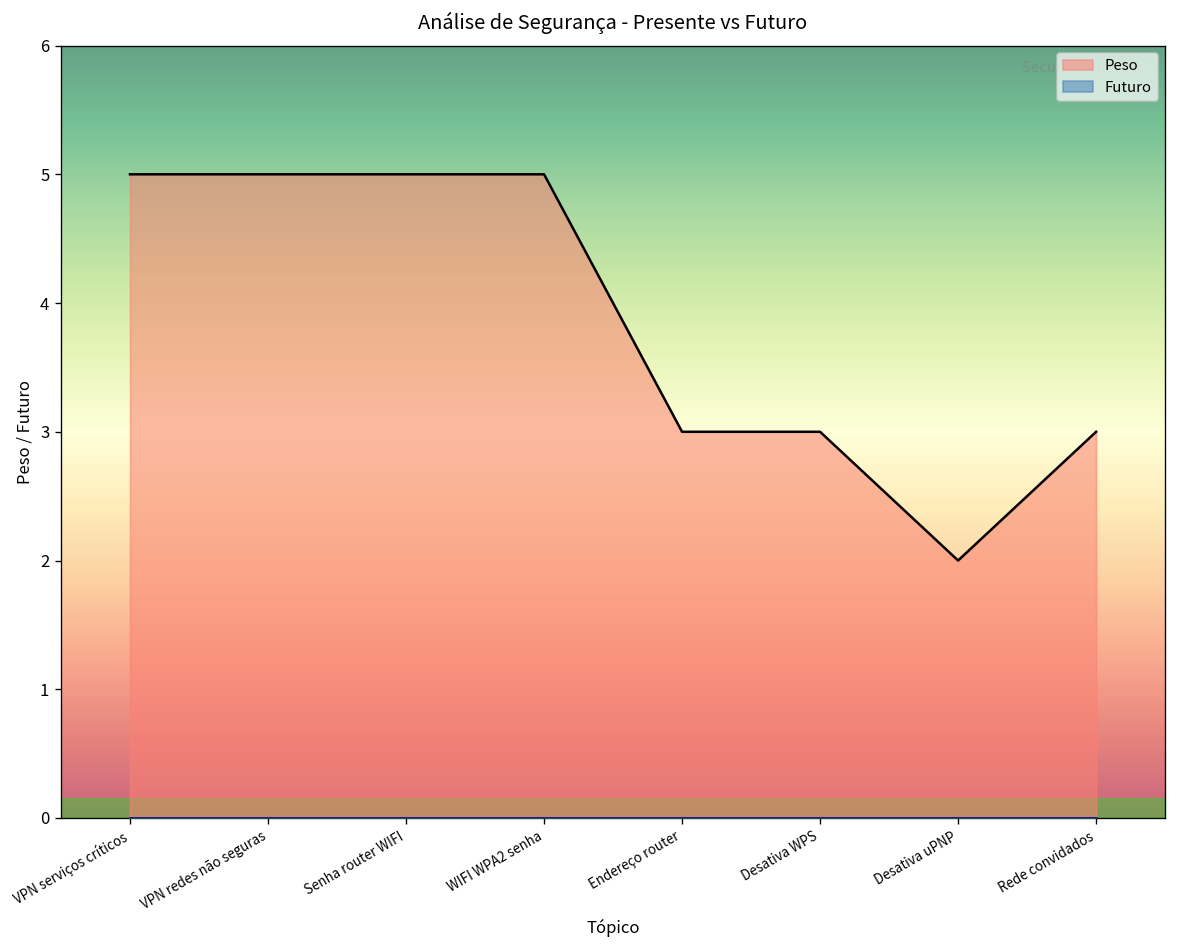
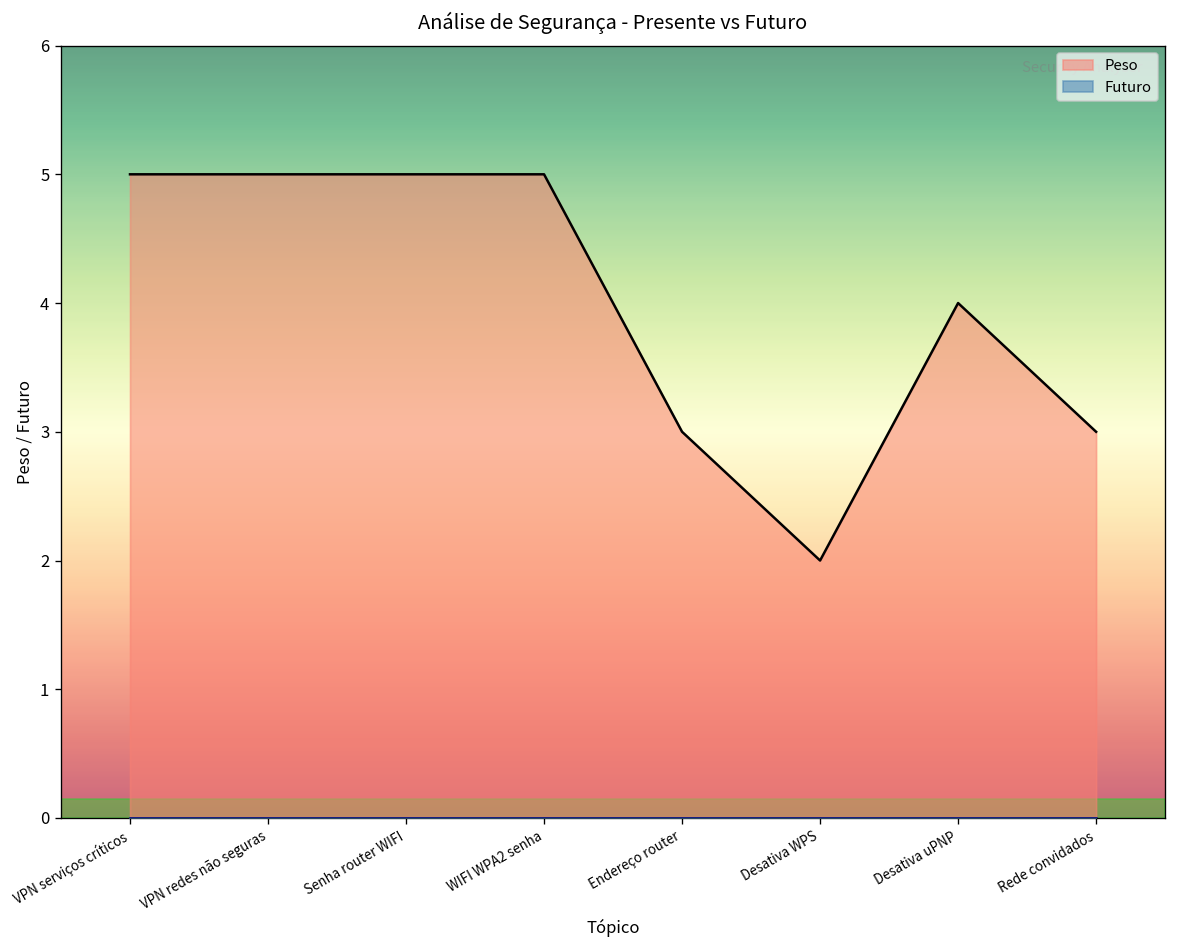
  {
    "Peso": {
      "VPN serviços críticos": 5,
      "VPN redes não seguras": 5,
      "Senha router WIFI": 5,
      "WIFI WPA2 senha": 5,
      "Endereço router": 3,
-     "Desativa WPS": 3,
-     "Desativa uPNP": 2,
+     "Desativa WPS": 2,
+     "Desativa uPNP": 4,
      "Rede convidados": 3
    }
  }
